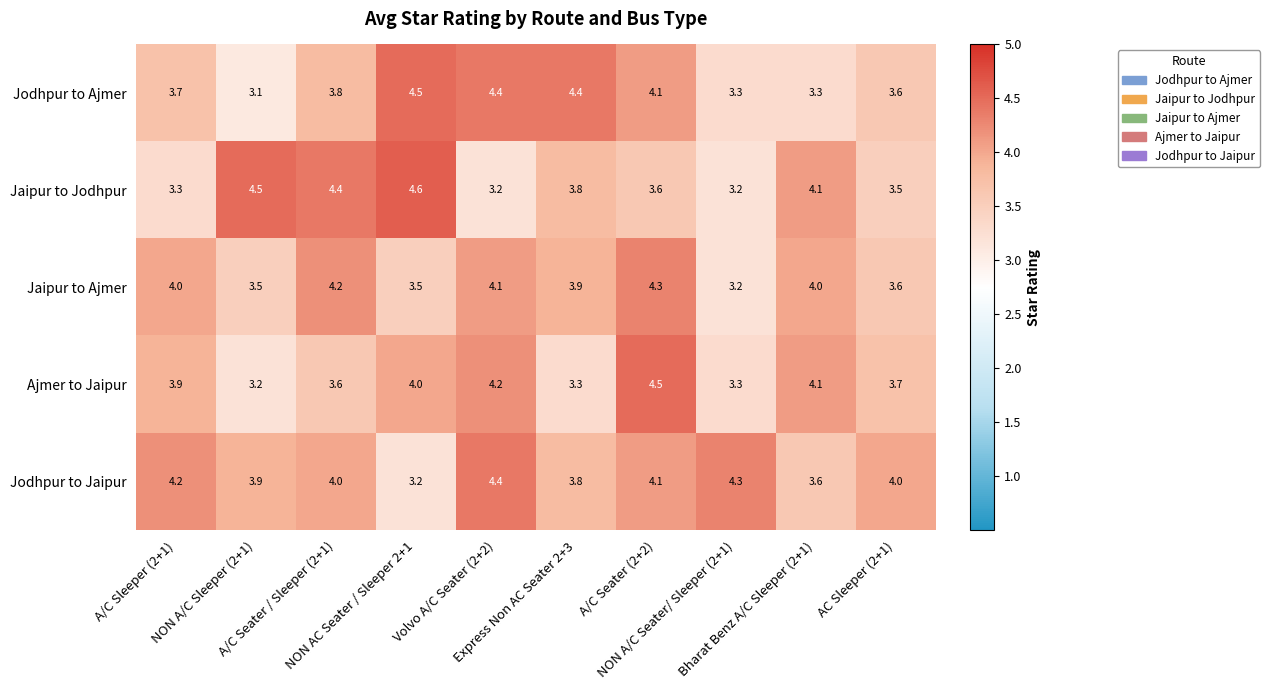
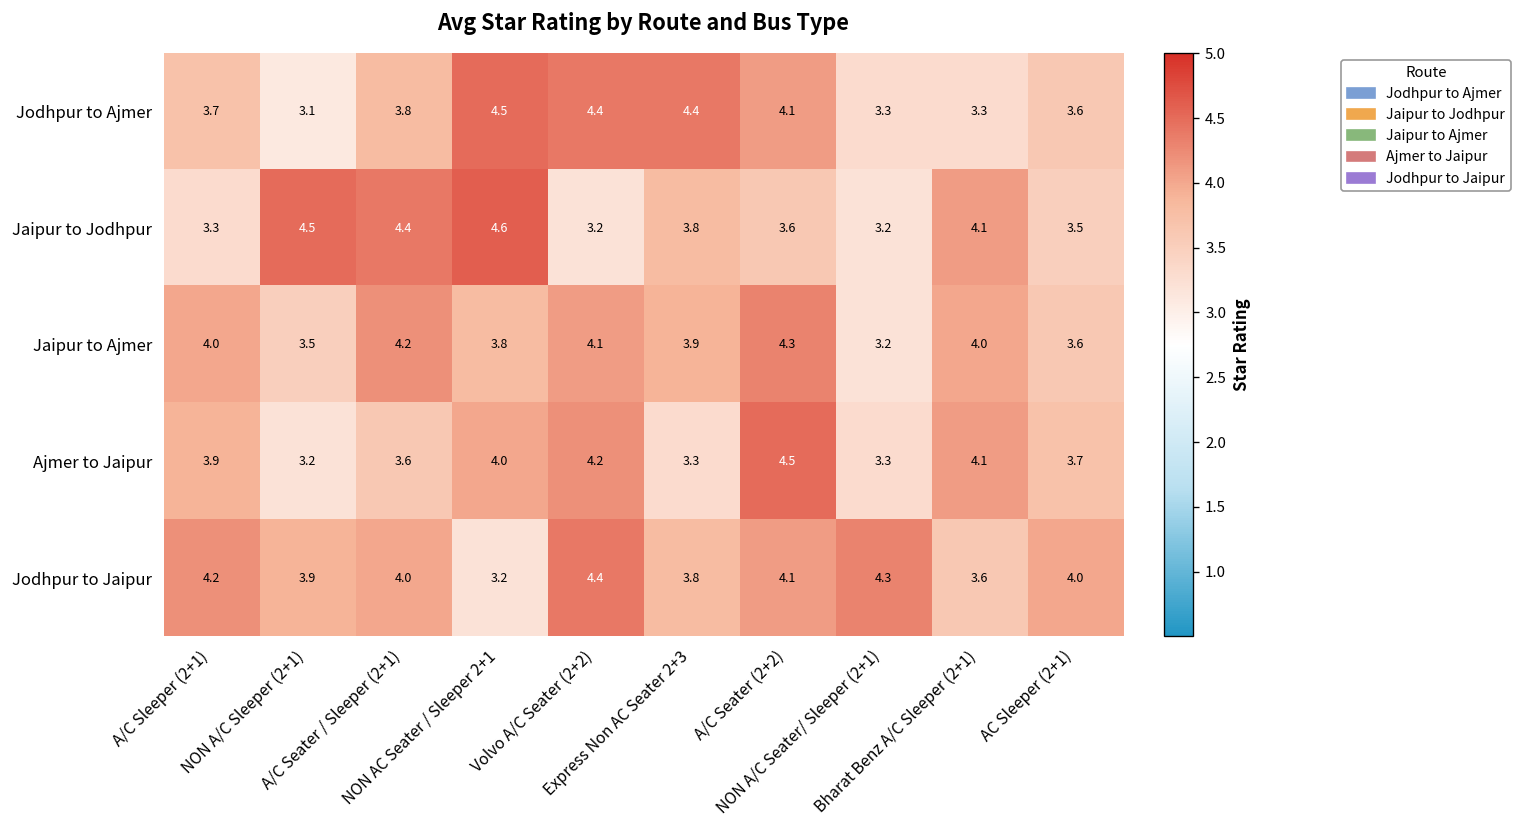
  {
    "Jodhpur to Ajmer": {
      "A/C Sleeper (2+1)": 3.7,
      "NON A/C Sleeper (2+1)": 3.1,
      "A/C Seater / Sleeper (2+1)": 3.8,
      "NON AC Seater / Sleeper 2+1": 4.5,
      "Volvo A/C Seater (2+2)": 4.4,
      "Express Non AC Seater 2+3": 4.4,
      "A/C Seater (2+2)": 4.1,
      "NON A/C Seater/ Sleeper (2+1)": 3.3,
      "Bharat Benz A/C Sleeper (2+1)": 3.3,
      "AC Sleeper (2+1)": 3.6
    },
    "Jaipur to Jodhpur": {
      "A/C Sleeper (2+1)": 3.3,
      "NON A/C Sleeper (2+1)": 4.5,
      "A/C Seater / Sleeper (2+1)": 4.4,
      "NON AC Seater / Sleeper 2+1": 4.6,
      "Volvo A/C Seater (2+2)": 3.2,
      "Express Non AC Seater 2+3": 3.8,
      "A/C Seater (2+2)": 3.6,
      "NON A/C Seater/ Sleeper (2+1)": 3.2,
      "Bharat Benz A/C Sleeper (2+1)": 4.1,
      "AC Sleeper (2+1)": 3.5
    },
    "Jaipur to Ajmer": {
      "A/C Sleeper (2+1)": 4.0,
      "NON A/C Sleeper (2+1)": 3.5,
      "A/C Seater / Sleeper (2+1)": 4.2,
-     "NON AC Seater / Sleeper 2+1": 3.5,
+     "NON AC Seater / Sleeper 2+1": 3.8,
      "Volvo A/C Seater (2+2)": 4.1,
      "Express Non AC Seater 2+3": 3.9,
      "A/C Seater (2+2)": 4.3,
      "NON A/C Seater/ Sleeper (2+1)": 3.2,
      "Bharat Benz A/C Sleeper (2+1)": 4.0,
      "AC Sleeper (2+1)": 3.6
    },
    "Ajmer to Jaipur": {
      "A/C Sleeper (2+1)": 3.9,
      "NON A/C Sleeper (2+1)": 3.2,
      "A/C Seater / Sleeper (2+1)": 3.6,
      "NON AC Seater / Sleeper 2+1": 4.0,
      "Volvo A/C Seater (2+2)": 4.2,
      "Express Non AC Seater 2+3": 3.3,
      "A/C Seater (2+2)": 4.5,
      "NON A/C Seater/ Sleeper (2+1)": 3.3,
      "Bharat Benz A/C Sleeper (2+1)": 4.1,
      "AC Sleeper (2+1)": 3.7
    },
    "Jodhpur to Jaipur": {
      "A/C Sleeper (2+1)": 4.2,
      "NON A/C Sleeper (2+1)": 3.9,
      "A/C Seater / Sleeper (2+1)": 4.0,
      "NON AC Seater / Sleeper 2+1": 3.2,
      "Volvo A/C Seater (2+2)": 4.4,
      "Express Non AC Seater 2+3": 3.8,
      "A/C Seater (2+2)": 4.1,
      "NON A/C Seater/ Sleeper (2+1)": 4.3,
      "Bharat Benz A/C Sleeper (2+1)": 3.6,
      "AC Sleeper (2+1)": 4.0
    }
  }
